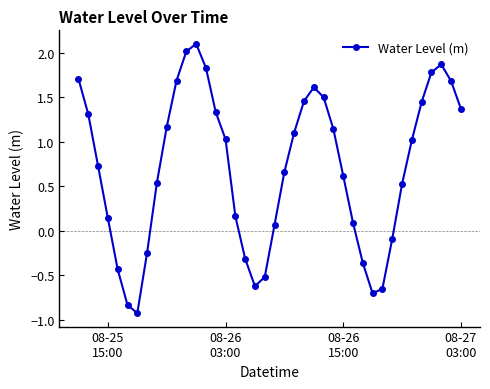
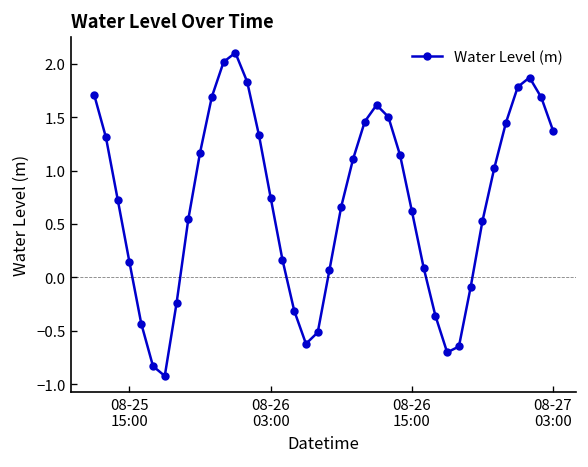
  {
    "08-25 15:00": 0.1,
-   "08-26 03:00": 1.0,
+   "08-26 03:00": 0.7,
    "08-26 15:00": 0.6,
    "08-27 03:00": 1.4
  }
